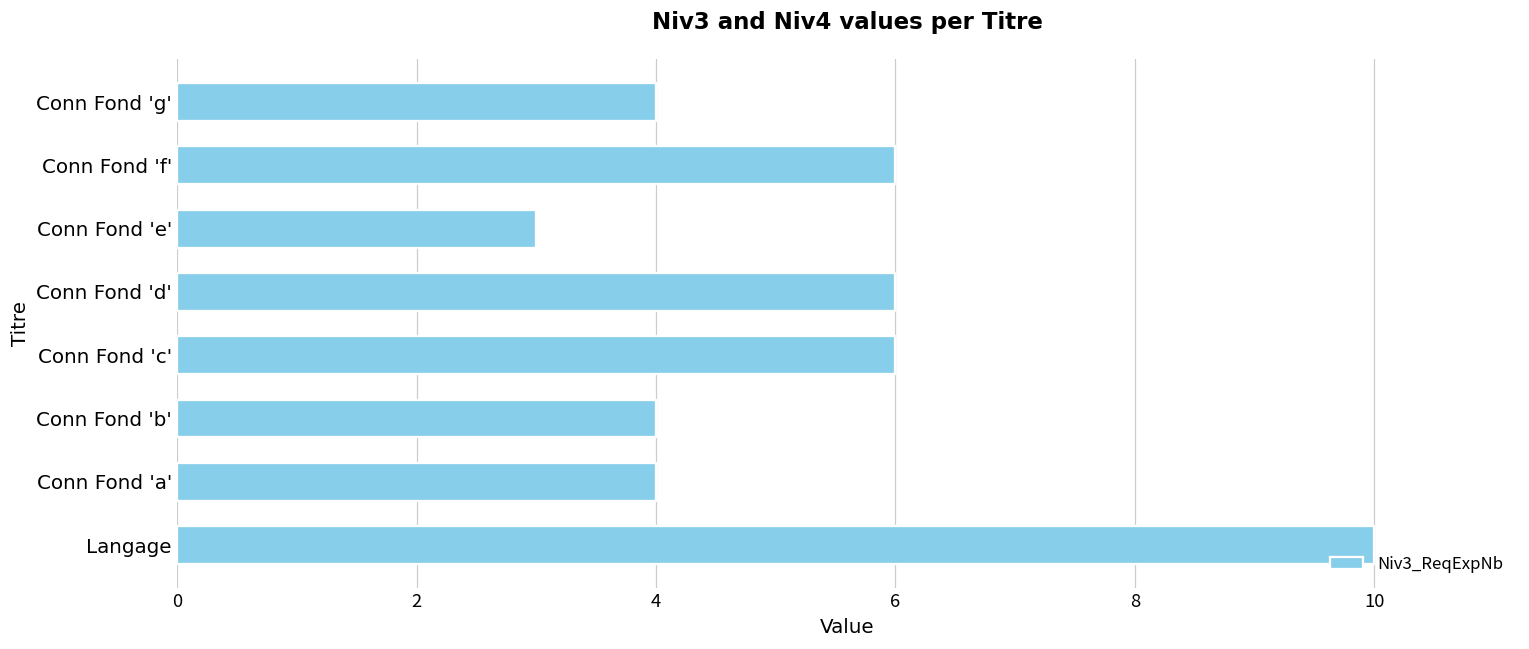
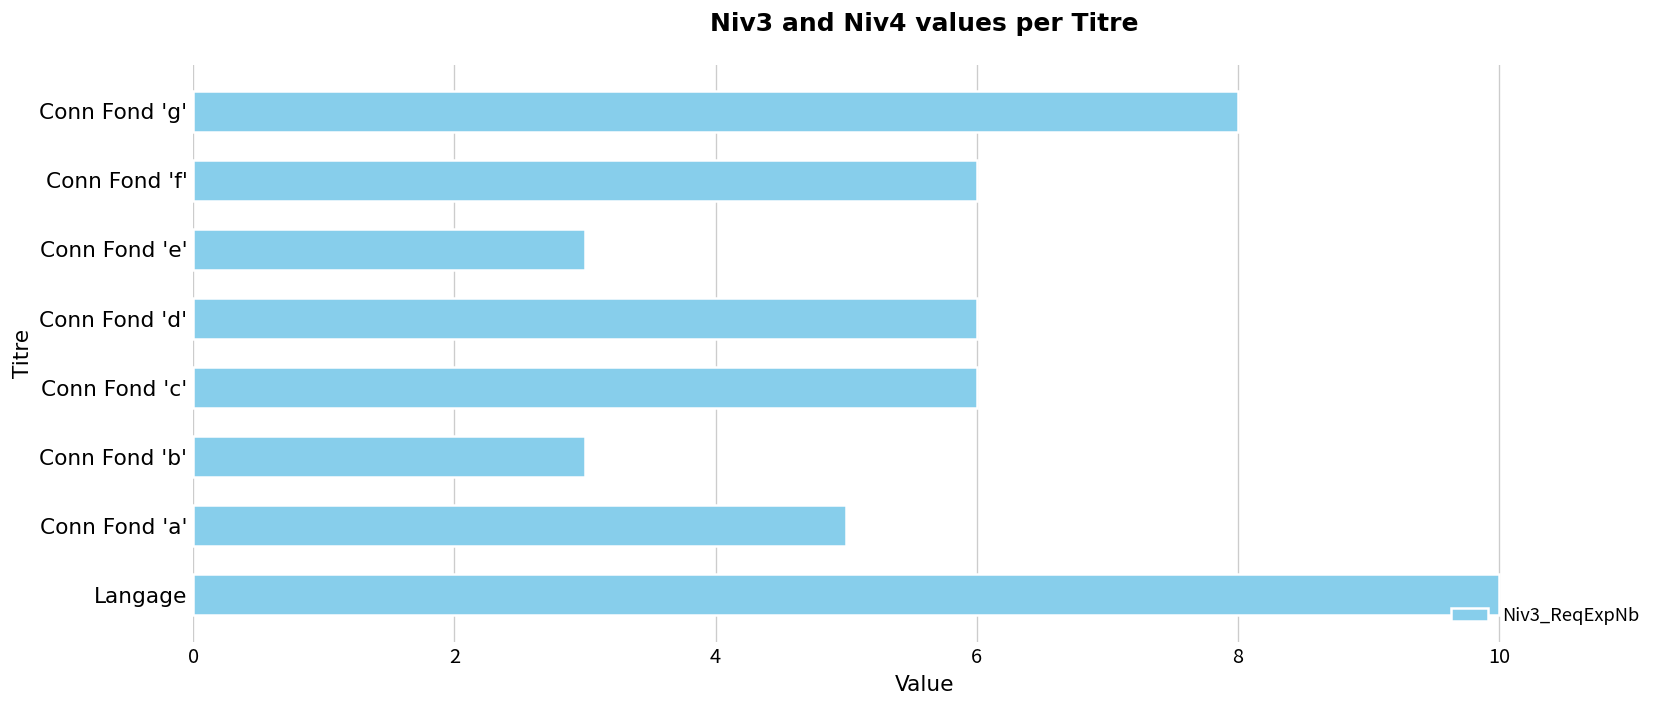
  {
-   "Conn Fond 'g'": 4,
+   "Conn Fond 'g'": 8,
    "Conn Fond 'f'": 6,
    "Conn Fond 'e'": 3,
    "Conn Fond 'd'": 6,
    "Conn Fond 'c'": 6,
-   "Conn Fond 'b'": 4,
-   "Conn Fond 'a'": 4,
+   "Conn Fond 'b'": 3,
+   "Conn Fond 'a'": 5,
    "Langage": 10
  }
